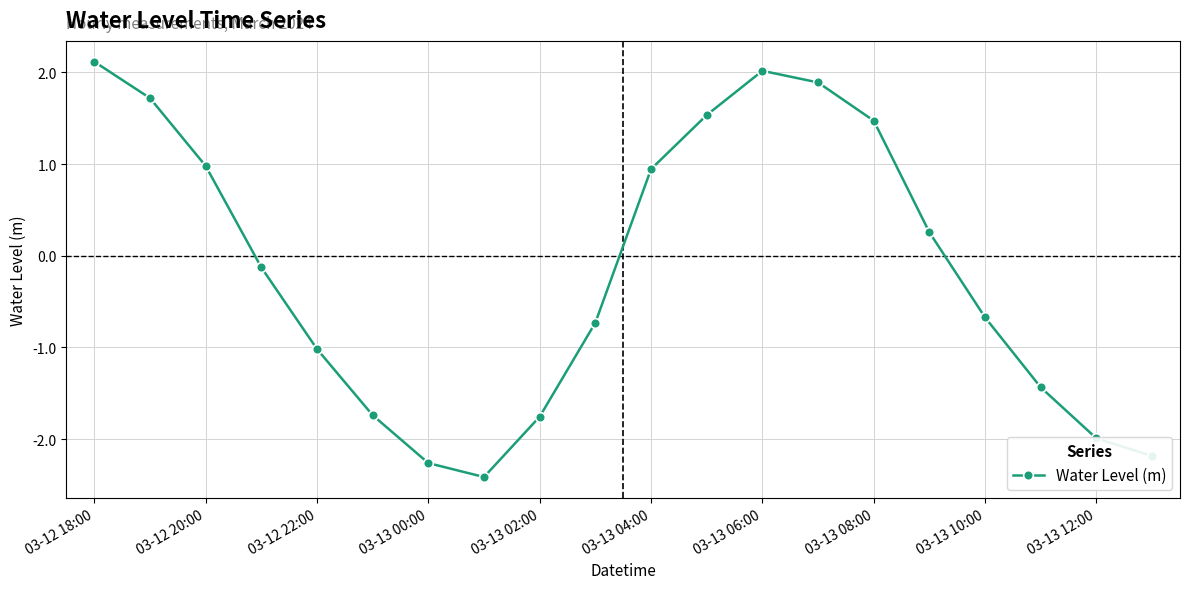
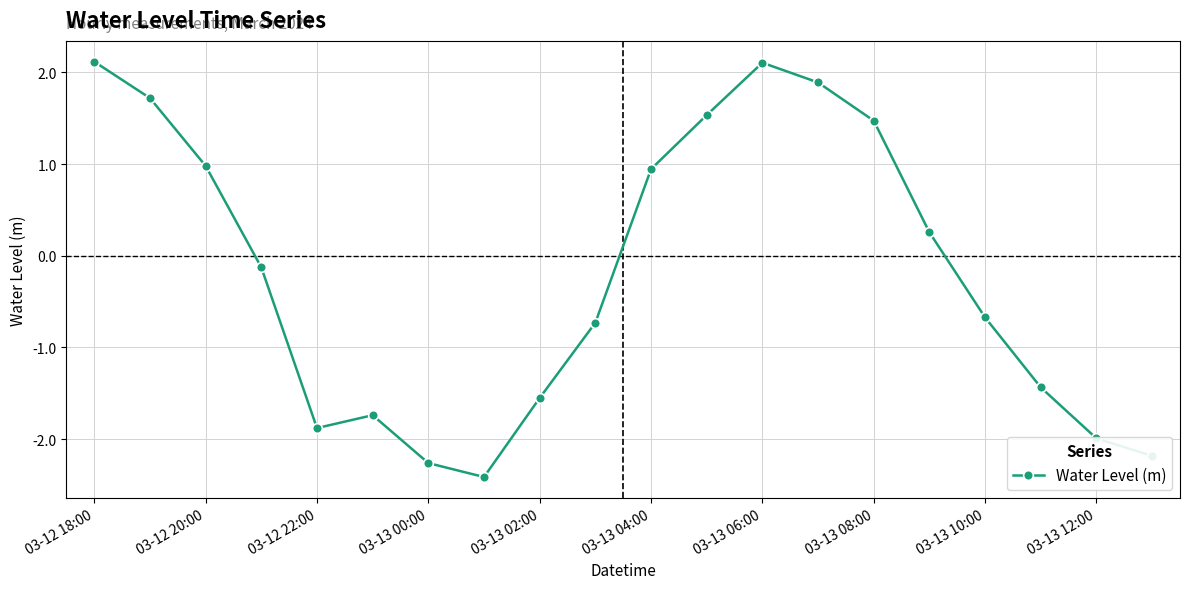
  {
    "03-12 18:00": 2.1,
    "03-12 20:00": 1.0,
-   "03-12 22:00": -1.0,
+   "03-12 22:00": -1.9,
    "03-13 00:00": -2.3,
-   "03-13 02:00": -1.8,
+   "03-13 02:00": -1.6,
    "03-13 04:00": 0.9,
-   "03-13 06:00": 2.0,
+   "03-13 06:00": 2.1,
    "03-13 08:00": 1.5,
    "03-13 10:00": -0.7
  }
